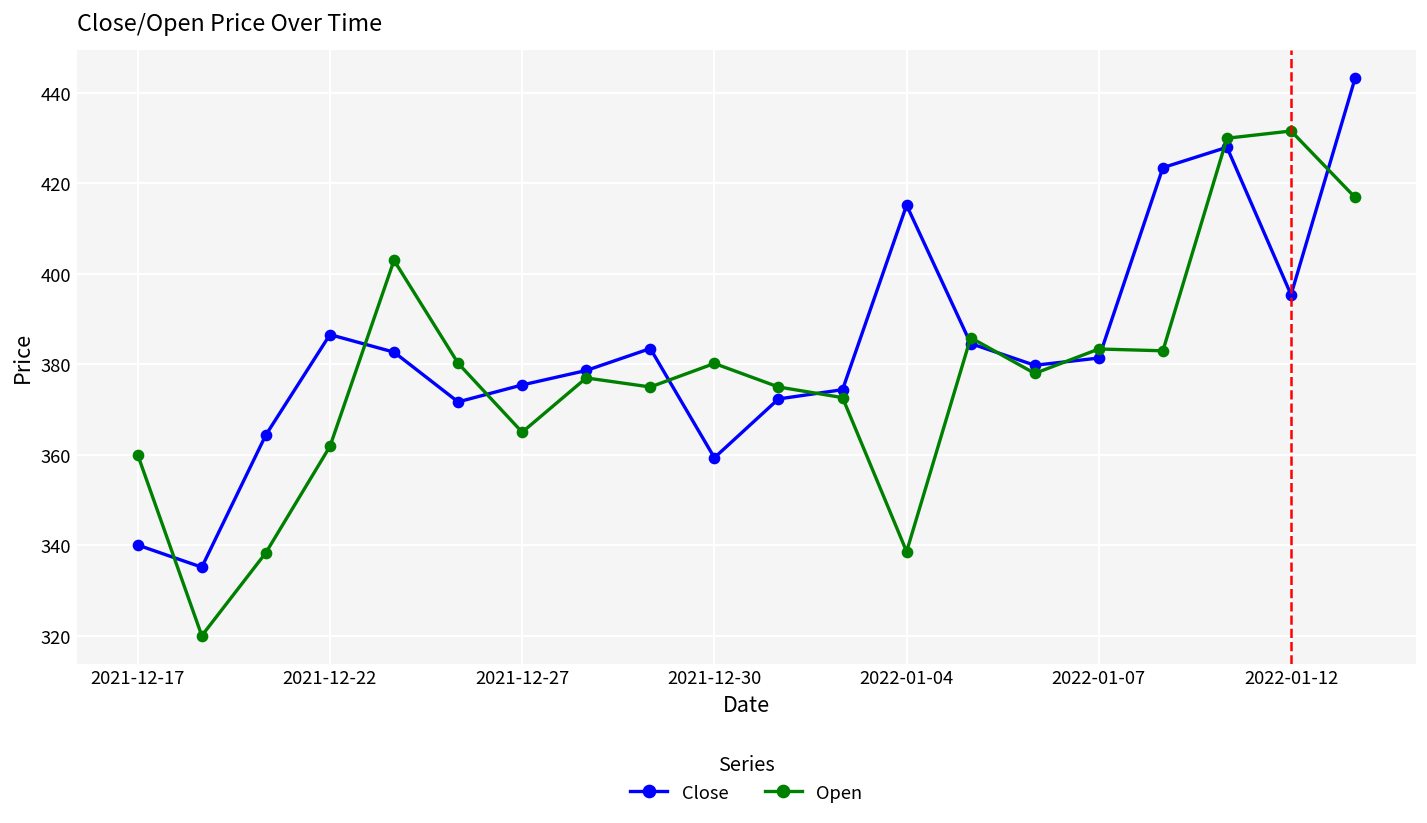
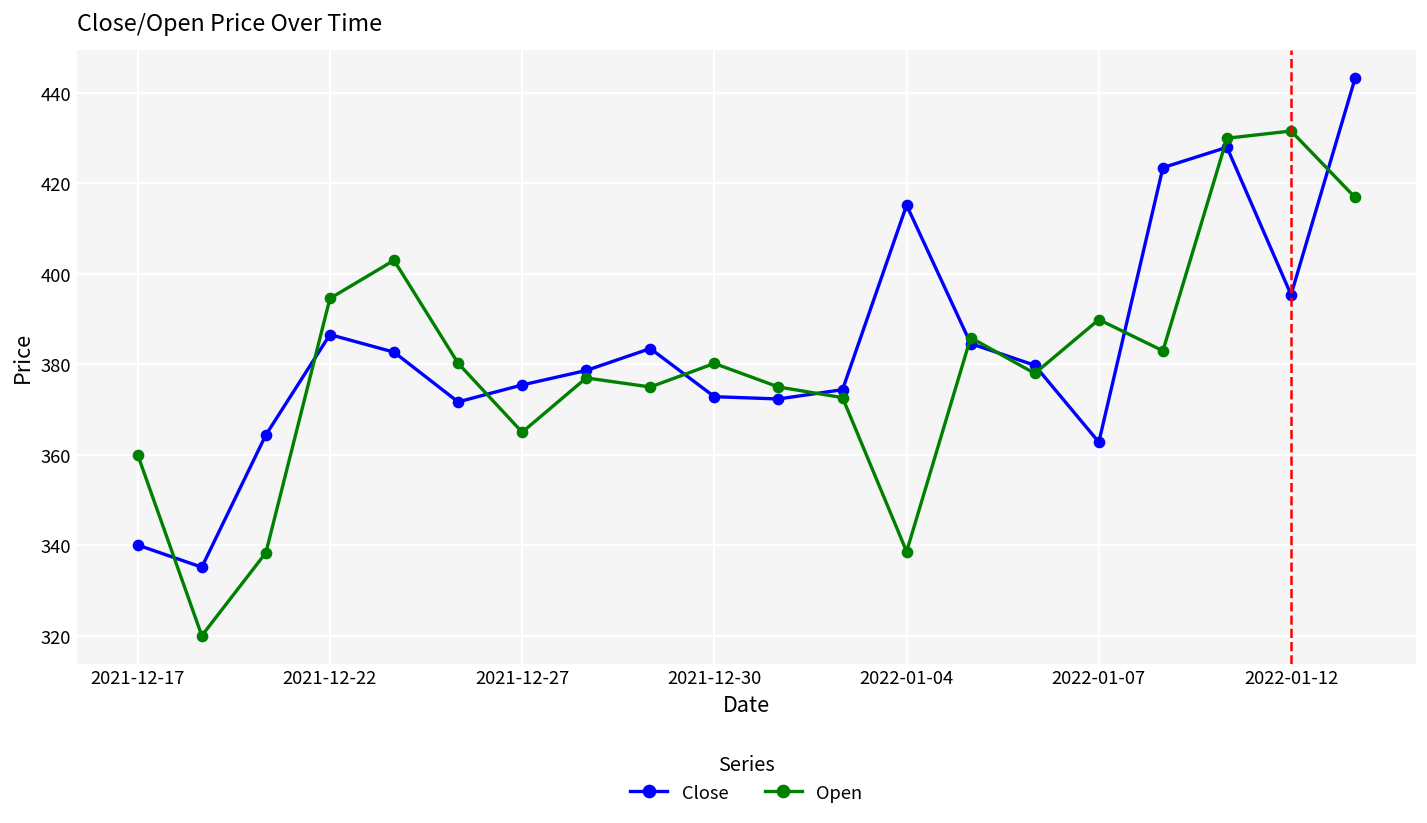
  {
    "Close": {
      "2021-12-17": 340,
      "2021-12-22": 387,
      "2021-12-27": 375,
-     "2021-12-30": 359,
+     "2021-12-30": 373,
      "2022-01-04": 415,
-     "2022-01-07": 381,
+     "2022-01-07": 363,
      "2022-01-12": 395
    },
    "Open": {
      "2021-12-17": 360,
-     "2021-12-22": 362,
+     "2021-12-22": 395,
      "2021-12-27": 365,
      "2021-12-30": 380,
      "2022-01-04": 339,
-     "2022-01-07": 383,
+     "2022-01-07": 390,
      "2022-01-12": 432
    }
  }
